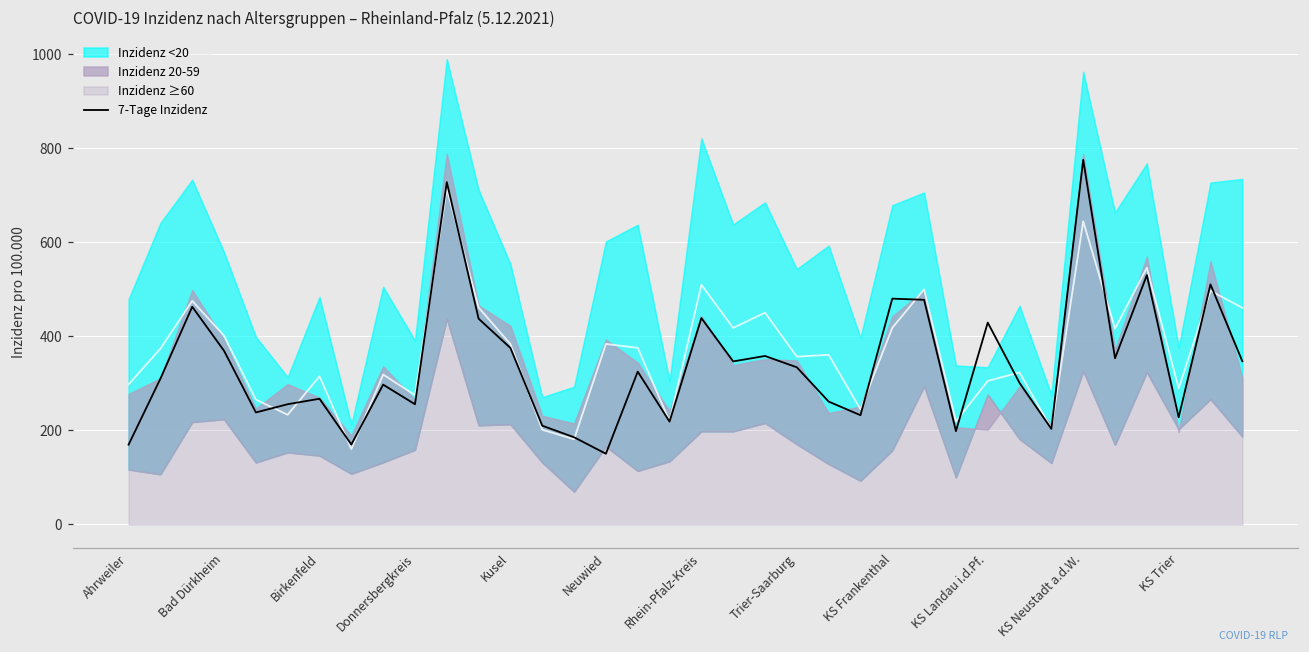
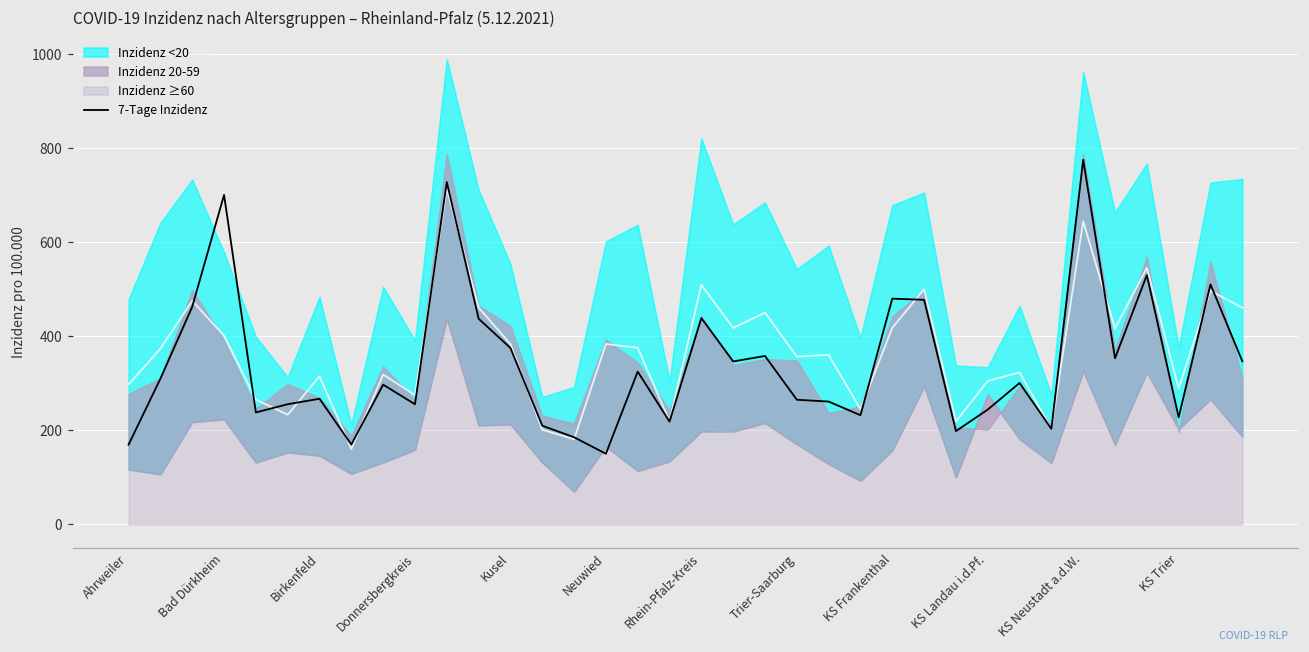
  {
    "7-Tage Inzidenz": {
      "Ahrweiler": 170,
-     "Bad Dürkheim": 370,
+     "Bad Dürkheim": 700,
      "Donnersbergkreis": 260,
      "Kusel": 380,
      "Neuwied": 150,
-     "Trier-Saarburg": 330,
+     "Trier-Saarburg": 270,
      "KS Frankenthal": 480,
-     "KS Landau i.d.Pf.": 430,
+     "KS Landau i.d.Pf.": 240,
      "KS Neustadt a.d.W.": 780,
      "KS Trier": 230
    }
  }
